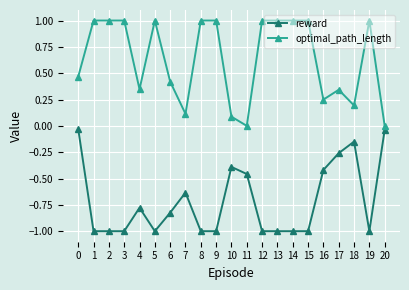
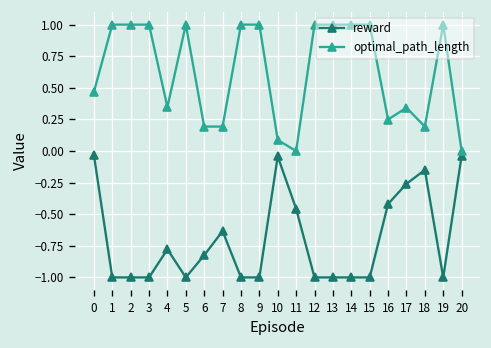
  {
    "reward": {
      "0": -0.03,
      "1": -1.00,
      "2": -1.00,
      "3": -1.00,
      "4": -0.78,
      "5": -1.00,
      "6": -0.82,
      "7": -0.63,
      "8": -1.00,
      "9": -1.00,
-     "10": -0.39,
+     "10": -0.04,
      "11": -0.46,
      "12": -1.00,
      "13": -1.00,
      "14": -1.00,
      "15": -1.00,
      "16": -0.42,
      "17": -0.26,
      "18": -0.15,
      "19": -1.00,
      "20": -0.04
    },
    "optimal_path_length": {
      "0": 0.47,
      "1": 1.00,
      "2": 1.00,
      "3": 1.00,
      "4": 0.35,
      "5": 1.00,
-     "6": 0.42,
-     "7": 0.11,
+     "6": 0.19,
+     "7": 0.19,
      "8": 1.00,
      "9": 1.00,
      "10": 0.09,
      "11": 0.00,
      "12": 1.00,
      "16": 0.25,
      "17": 0.34,
      "18": 0.19,
      "20": 0.00
    }
  }
